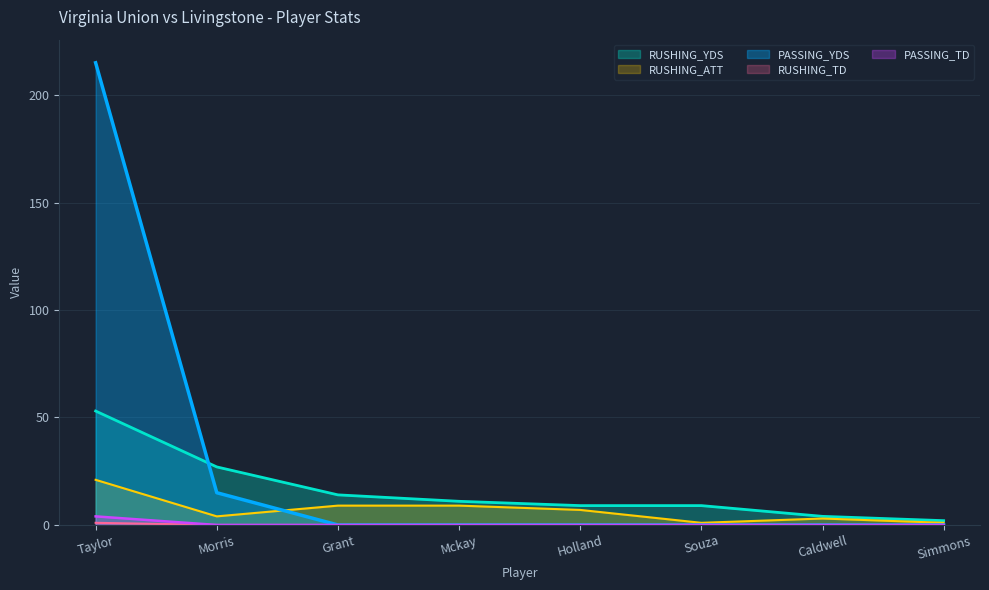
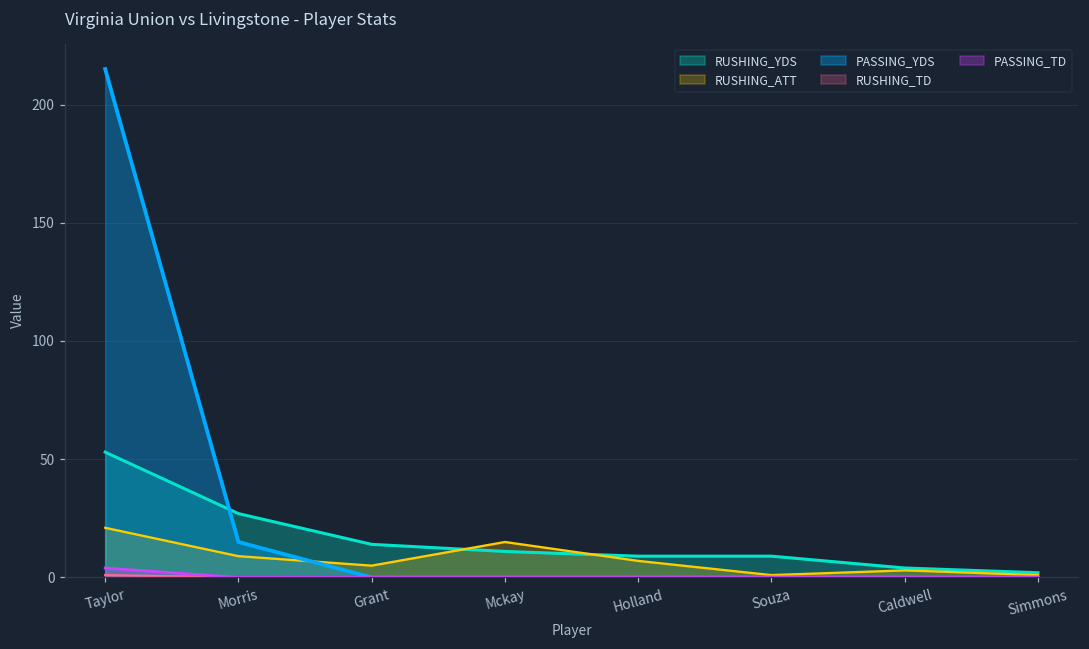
  {
    "RUSHING_ATT": {
      "Taylor": 21,
-     "Morris": 4,
-     "Grant": 9,
-     "Mckay": 9,
+     "Morris": 9,
+     "Grant": 5,
+     "Mckay": 15,
      "Holland": 7
    }
  }
